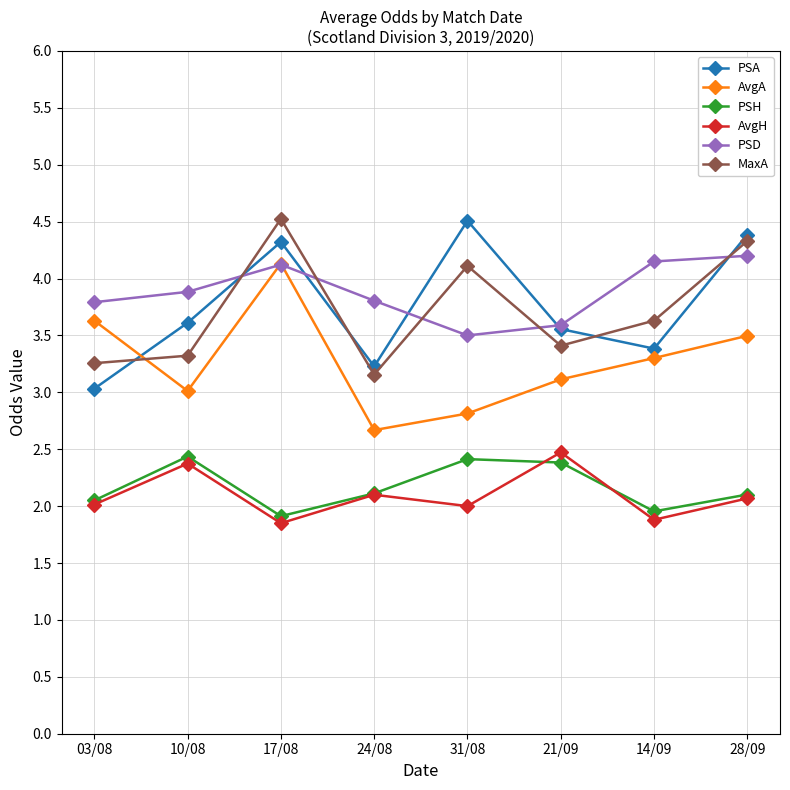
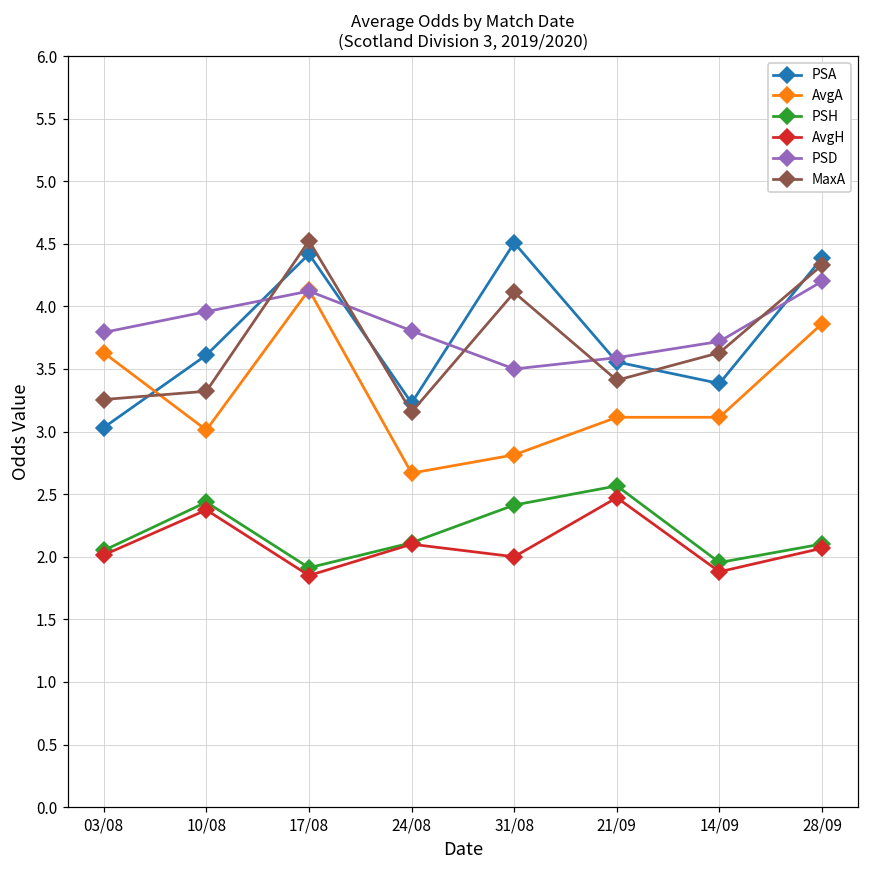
  {
    "PSA": {
      "03/08": 3.03,
      "10/08": 3.61,
-     "17/08": 4.32,
+     "17/08": 4.42,
      "24/08": 3.23,
      "31/08": 4.51,
      "21/09": 3.56,
      "14/09": 3.38,
      "28/09": 4.39
    },
    "AvgA": {
      "03/08": 3.63,
      "10/08": 3.01,
      "24/08": 2.67,
      "31/08": 2.81,
      "21/09": 3.11,
-     "14/09": 3.30,
-     "28/09": 3.50
+     "14/09": 3.11,
+     "28/09": 3.86
    },
    "PSH": {
      "03/08": 2.05,
      "10/08": 2.44,
      "17/08": 1.91,
      "31/08": 2.41,
-     "21/09": 2.38,
+     "21/09": 2.57,
      "14/09": 1.95,
      "28/09": 2.10
    },
    "AvgH": {
      "03/08": 2.01,
      "10/08": 2.37,
      "17/08": 1.85,
      "31/08": 2.00,
      "21/09": 2.47,
      "14/09": 1.88,
      "28/09": 2.07
    },
    "PSD": {
      "03/08": 3.79,
-     "10/08": 3.88,
+     "10/08": 3.96,
      "24/08": 3.81,
      "31/08": 3.50,
      "21/09": 3.59,
-     "14/09": 4.15,
+     "14/09": 3.72,
      "28/09": 4.20
    },
    "MaxA": {
      "03/08": 3.26,
      "10/08": 3.32,
      "17/08": 4.52,
      "24/08": 3.16,
      "31/08": 4.11,
      "21/09": 3.41,
      "14/09": 3.63,
      "28/09": 4.33
    }
  }
